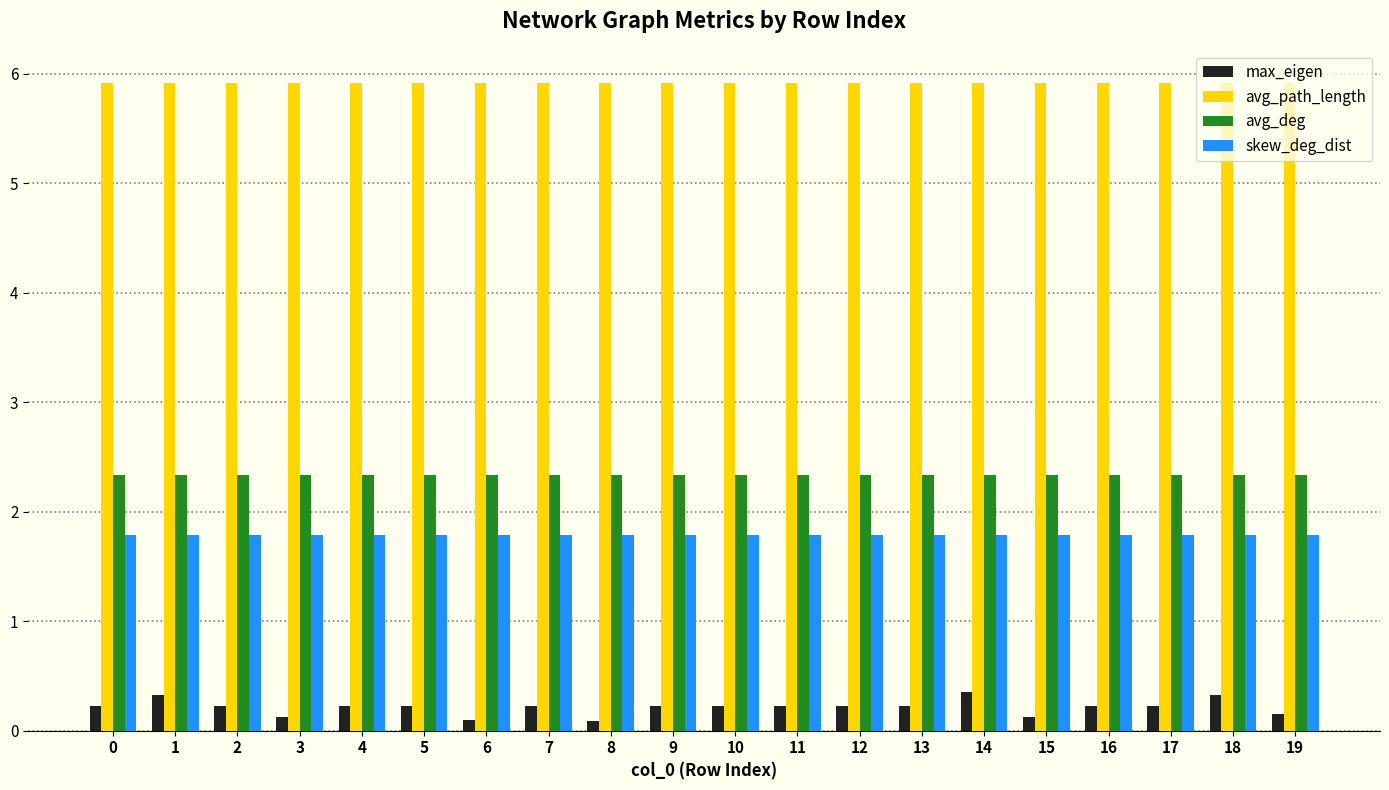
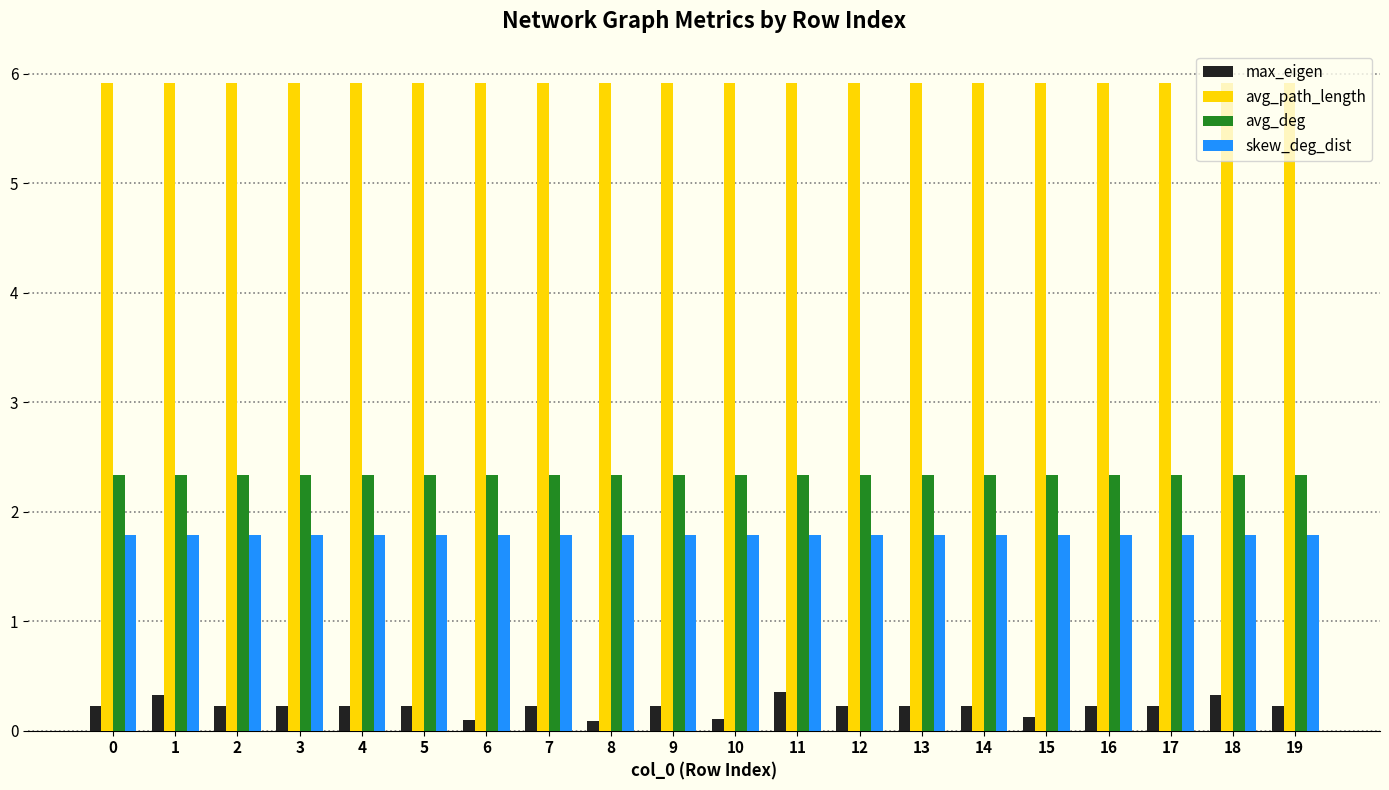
  {
    "max_eigen": {
      "0": 0.23,
      "1": 0.33,
      "2": 0.23,
-     "3": 0.13,
+     "3": 0.23,
      "4": 0.23,
      "5": 0.23,
      "6": 0.09,
      "7": 0.23,
      "8": 0.09,
      "9": 0.23,
-     "10": 0.23,
-     "11": 0.23,
+     "10": 0.10,
+     "11": 0.35,
      "12": 0.23,
      "13": 0.23,
-     "14": 0.36,
+     "14": 0.23,
      "15": 0.12,
      "16": 0.23,
      "17": 0.23,
      "18": 0.33,
-     "19": 0.15
+     "19": 0.23
    },
    "avg_path_length": {
      "0": 5.92,
      "1": 5.92,
      "2": 5.92,
      "3": 5.92,
      "4": 5.92,
      "5": 5.92,
      "6": 5.92,
      "7": 5.92,
      "8": 5.92,
      "9": 5.92,
      "10": 5.92,
      "11": 5.92,
      "12": 5.92,
      "13": 5.92,
      "14": 5.92,
      "15": 5.92,
      "16": 5.92,
      "17": 5.92
    },
    "avg_deg": {
      "0": 2.33,
      "1": 2.33,
      "2": 2.33,
      "3": 2.33,
      "4": 2.33,
      "5": 2.33,
      "6": 2.33,
      "7": 2.33,
      "8": 2.33,
      "9": 2.33,
      "10": 2.33,
      "11": 2.33,
      "12": 2.33,
      "13": 2.33,
      "14": 2.33,
      "15": 2.33,
      "16": 2.33,
      "17": 2.33,
      "18": 2.33,
      "19": 2.33
    },
    "skew_deg_dist": {
      "0": 1.79,
      "1": 1.79,
      "2": 1.79,
      "3": 1.79,
      "4": 1.79,
      "5": 1.79,
      "6": 1.79,
      "7": 1.79,
      "8": 1.79,
      "9": 1.79,
      "10": 1.79,
      "11": 1.79,
      "12": 1.79,
      "13": 1.79,
      "14": 1.79,
      "15": 1.79,
      "16": 1.79,
      "17": 1.79,
      "18": 1.79,
      "19": 1.79
    }
  }
